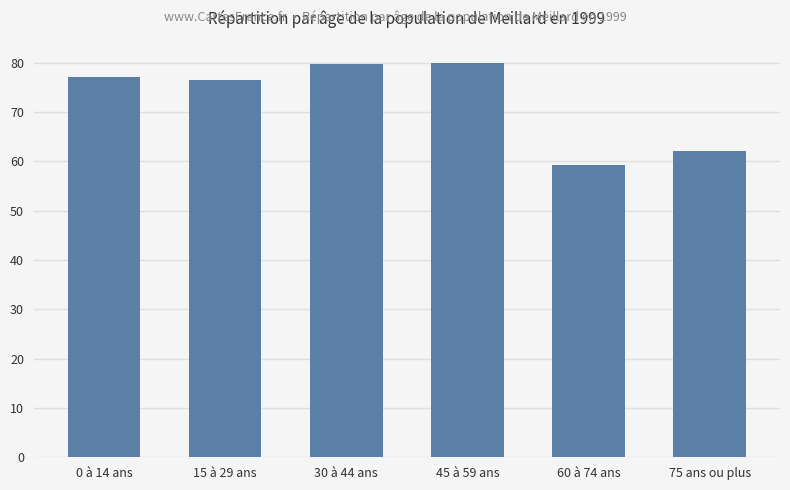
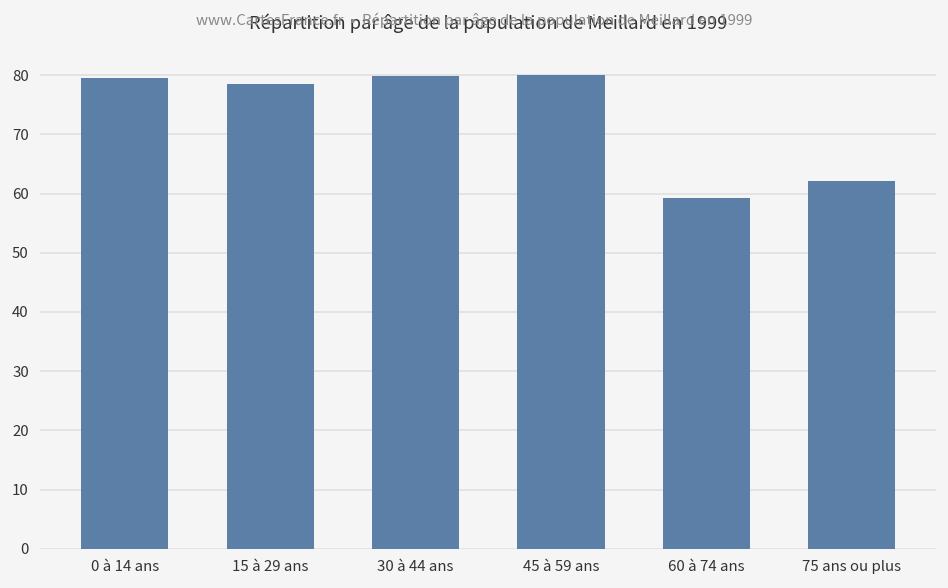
  {
-   "0 à 14 ans": 77,
-   "15 à 29 ans": 77,
+   "0 à 14 ans": 79,
+   "15 à 29 ans": 78,
    "30 à 44 ans": 80,
    "45 à 59 ans": 80,
    "60 à 74 ans": 59,
    "75 ans ou plus": 62
  }
